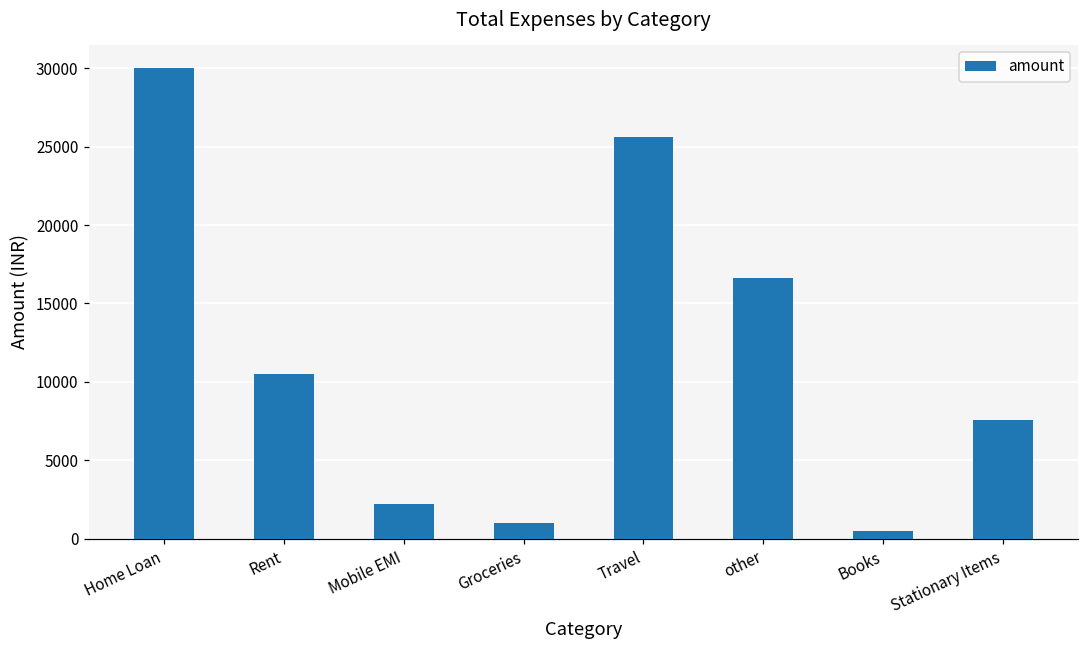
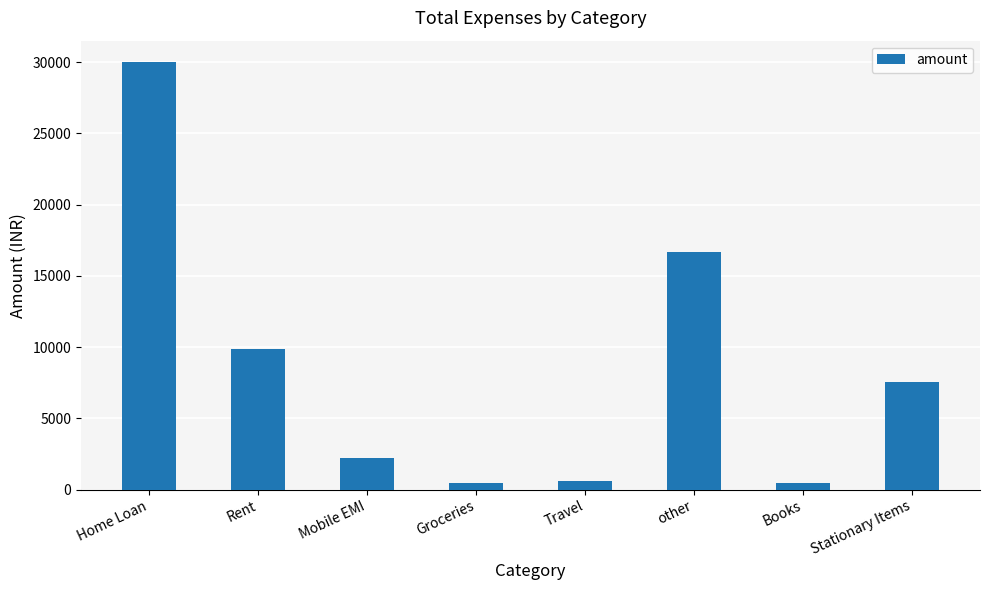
  {
    "Home Loan": 30000,
-   "Rent": 10500,
+   "Rent": 9900,
    "Mobile EMI": 2200,
-   "Groceries": 1000,
-   "Travel": 25600,
+   "Groceries": 400,
+   "Travel": 600,
    "other": 16600,
    "Books": 500,
    "Stationary Items": 7500
  }
